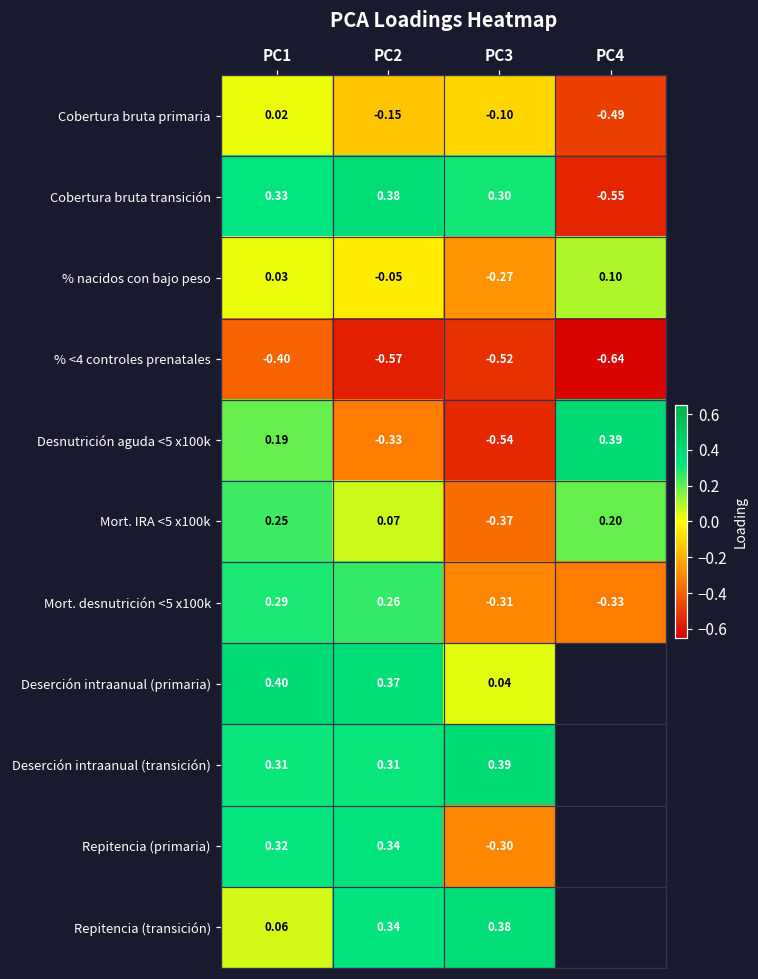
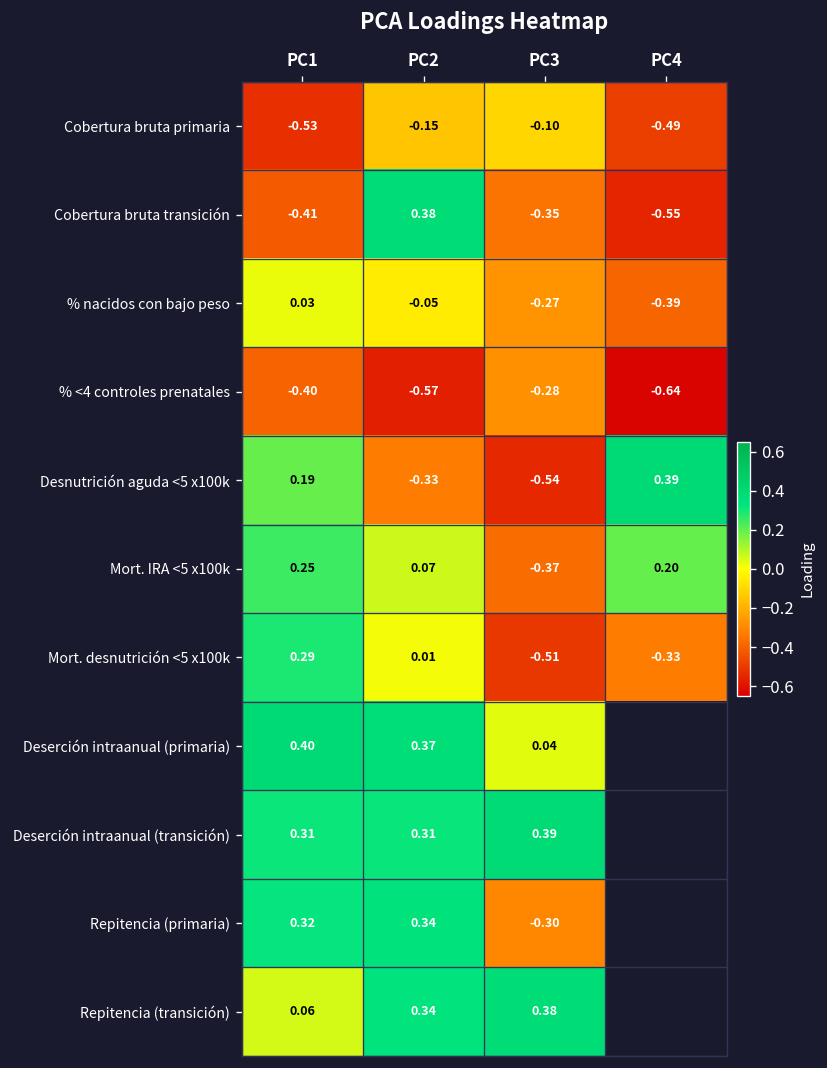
  {
    "Cobertura bruta primaria": {
-     "PC1": 0.02,
+     "PC1": -0.53,
      "PC2": -0.15,
      "PC3": -0.10,
      "PC4": -0.49
    },
    "Cobertura bruta transición": {
-     "PC1": 0.33,
+     "PC1": -0.41,
      "PC2": 0.38,
-     "PC3": 0.30,
+     "PC3": -0.35,
      "PC4": -0.55
    },
    "% nacidos con bajo peso": {
      "PC1": 0.03,
      "PC2": -0.05,
      "PC3": -0.27,
-     "PC4": 0.10
+     "PC4": -0.39
    },
    "% <4 controles prenatales": {
      "PC1": -0.40,
      "PC2": -0.57,
-     "PC3": -0.52,
+     "PC3": -0.28,
      "PC4": -0.64
    },
    "Desnutrición aguda <5 x100k": {
      "PC1": 0.19,
      "PC2": -0.33,
      "PC3": -0.54,
      "PC4": 0.39
    },
    "Mort. IRA <5 x100k": {
      "PC1": 0.25,
      "PC2": 0.07,
      "PC3": -0.37,
      "PC4": 0.20
    },
    "Mort. desnutrición <5 x100k": {
      "PC1": 0.29,
-     "PC2": 0.26,
-     "PC3": -0.31,
+     "PC2": 0.01,
+     "PC3": -0.51,
      "PC4": -0.33
    },
    "Deserción intraanual (primaria)": {
      "PC1": 0.40,
      "PC2": 0.37,
      "PC3": 0.04
    },
    "Deserción intraanual (transición)": {
      "PC1": 0.31,
      "PC2": 0.31,
      "PC3": 0.39
    },
    "Repitencia (primaria)": {
      "PC1": 0.32,
      "PC2": 0.34,
      "PC3": -0.30
    },
    "Repitencia (transición)": {
      "PC1": 0.06,
      "PC2": 0.34,
      "PC3": 0.38
    }
  }
